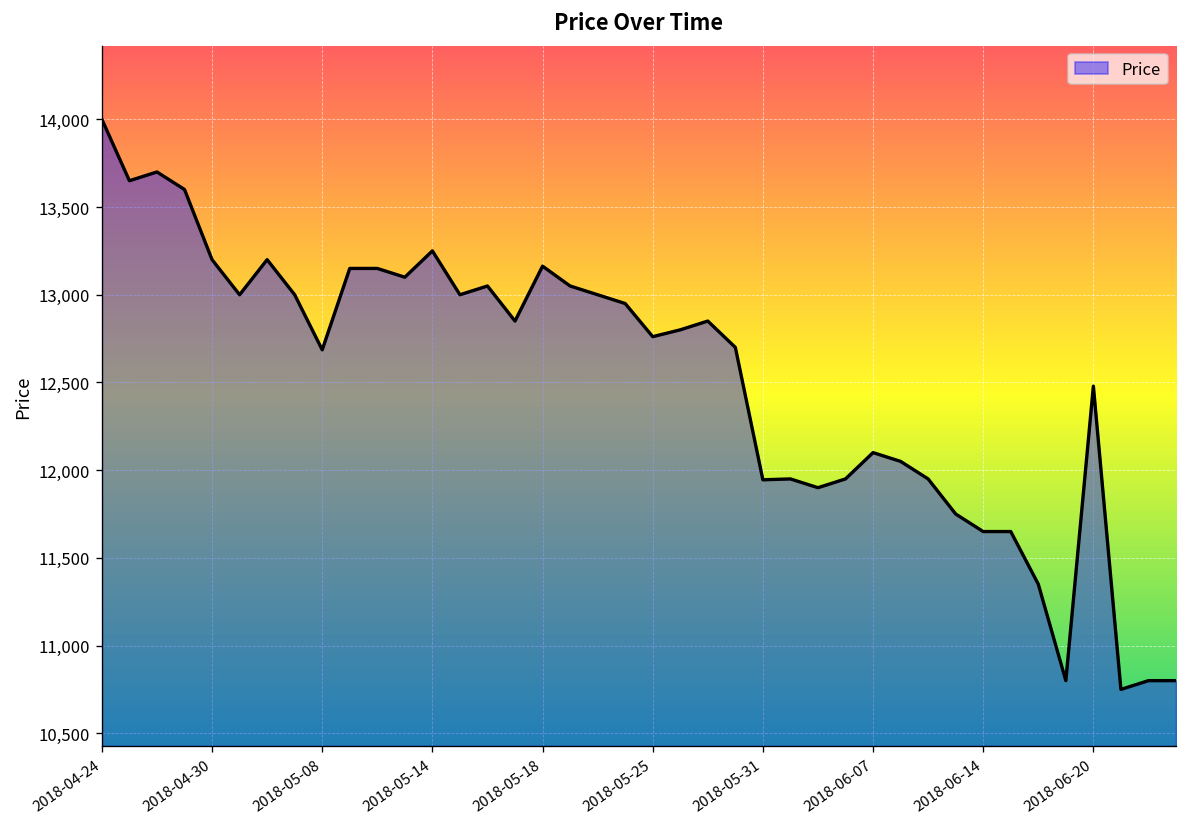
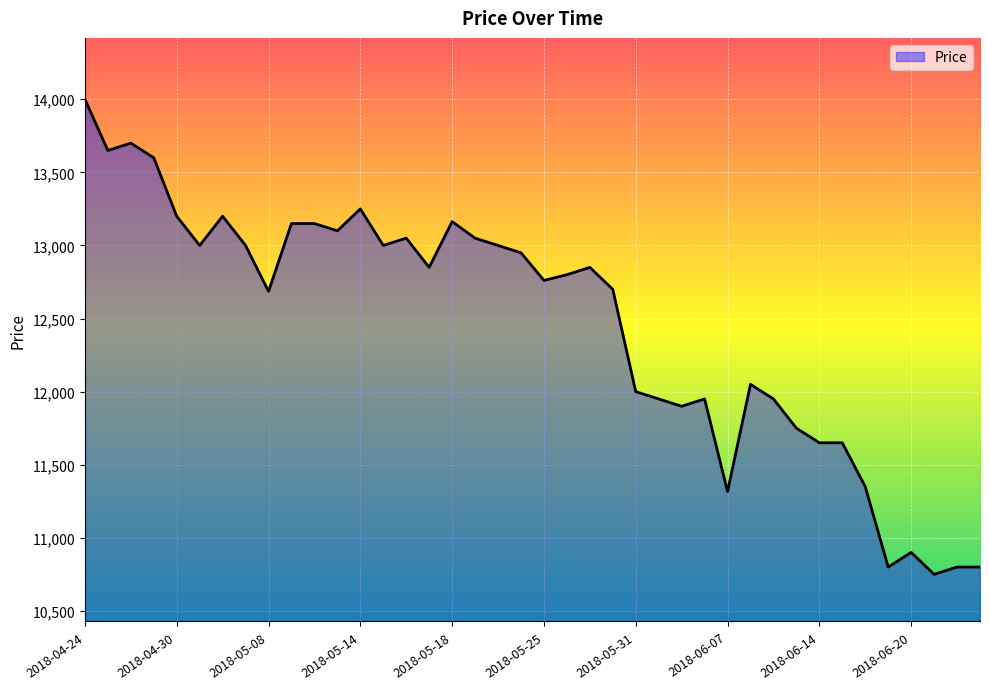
  {
    "2018-04-24": "14,000",
    "2018-04-30": "13,200",
    "2018-05-08": "12,690",
    "2018-05-14": "13,250",
    "2018-05-18": "13,160",
    "2018-05-25": "12,760",
-   "2018-05-31": "11,950",
-   "2018-06-07": "12,100",
+   "2018-05-31": "12,000",
+   "2018-06-07": "11,320",
    "2018-06-14": "11,650",
-   "2018-06-20": "12,480"
+   "2018-06-20": "10,900"
  }
